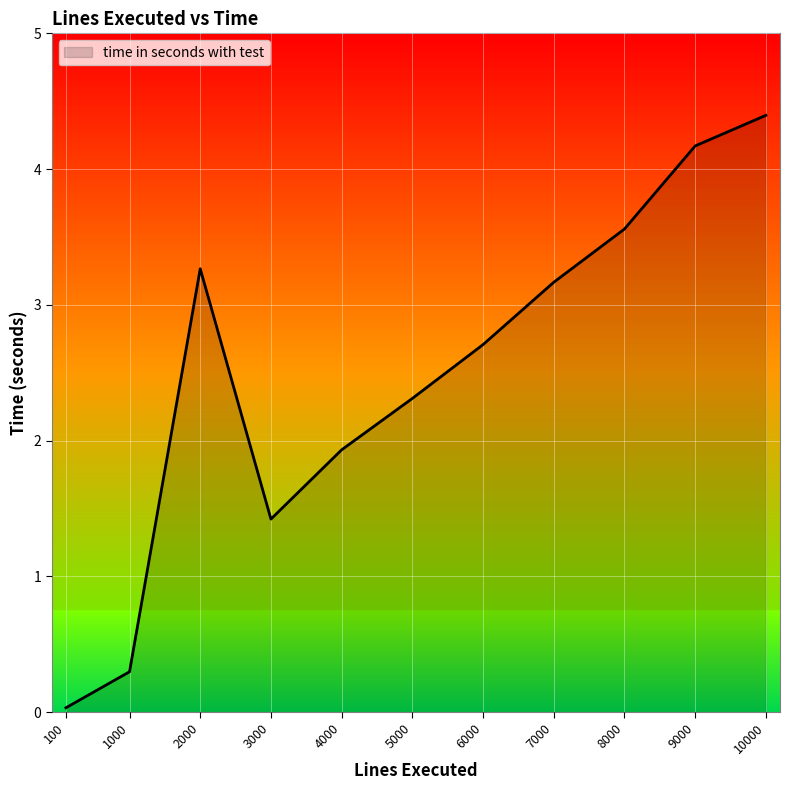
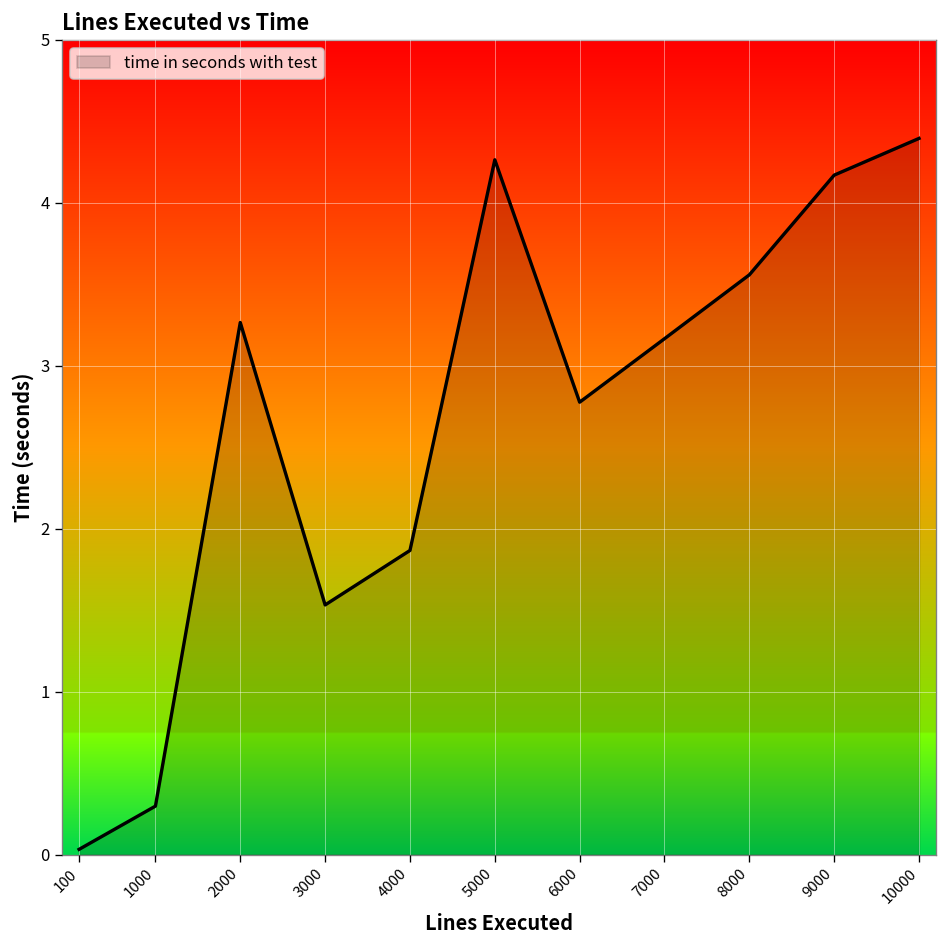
  {
    "100": 0.03,
    "1000": 0.30,
    "2000": 3.27,
-   "3000": 1.42,
-   "4000": 1.93,
-   "5000": 2.31,
-   "6000": 2.71,
+   "3000": 1.53,
+   "4000": 1.87,
+   "5000": 4.26,
+   "6000": 2.78,
    "7000": 3.17,
    "8000": 3.56,
    "9000": 4.17,
    "10000": 4.40
  }
